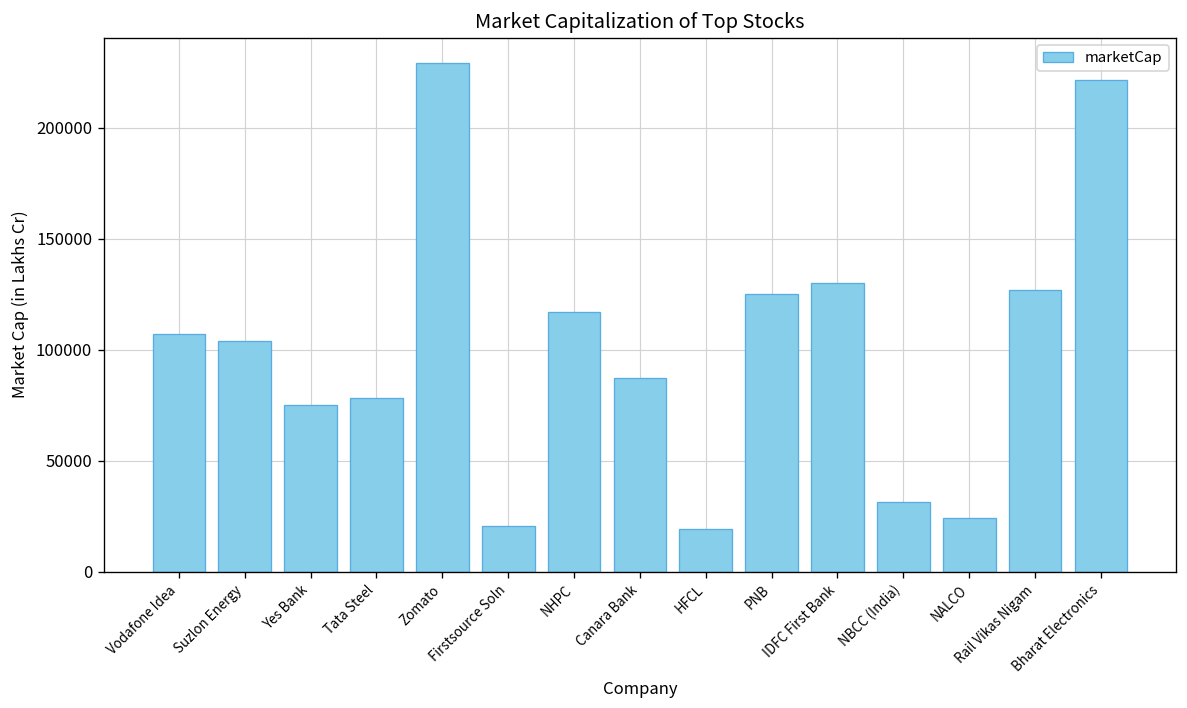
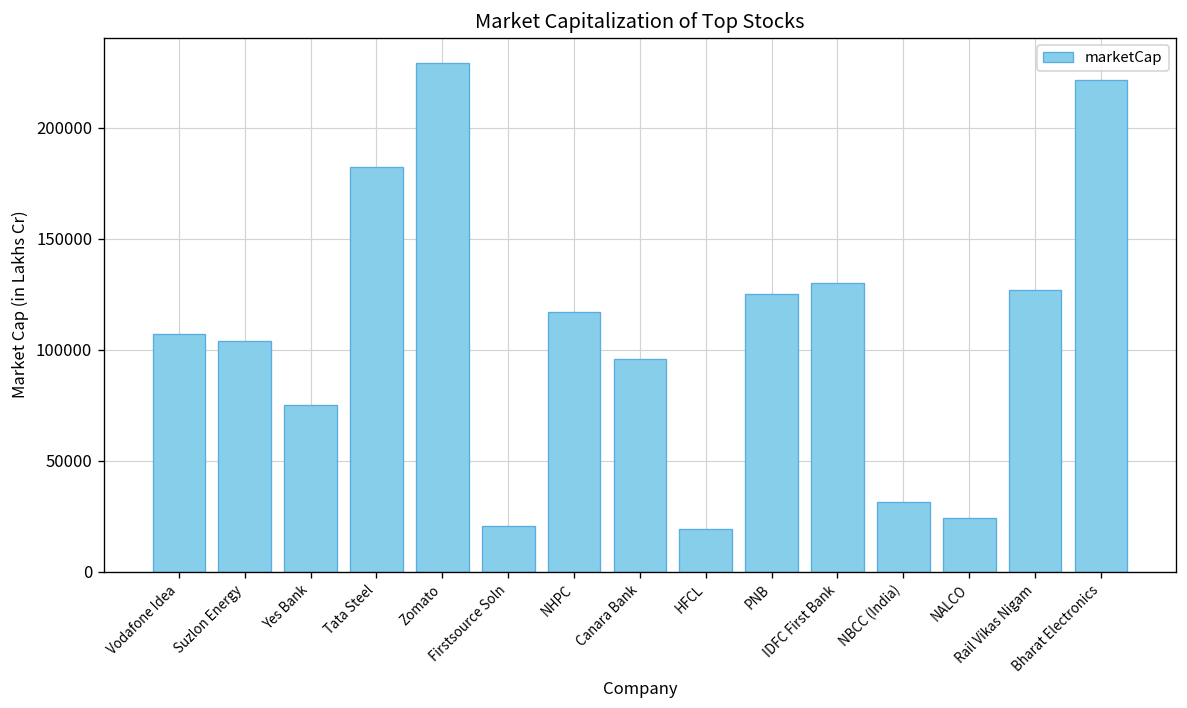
  {
    "Vodafone Idea": 107000,
    "Suzlon Energy": 104000,
    "Yes Bank": 75000,
-   "Tata Steel": 78000,
+   "Tata Steel": 183000,
    "Zomato": 229000,
    "Firstsource Soln": 20000,
    "NHPC": 117000,
-   "Canara Bank": 87000,
+   "Canara Bank": 96000,
    "HFCL": 19000,
    "PNB": 125000,
    "IDFC First Bank": 130000,
    "NBCC (India)": 31000,
    "NALCO": 24000,
    "Rail Vikas Nigam": 127000,
    "Bharat Electronics": 222000
  }
